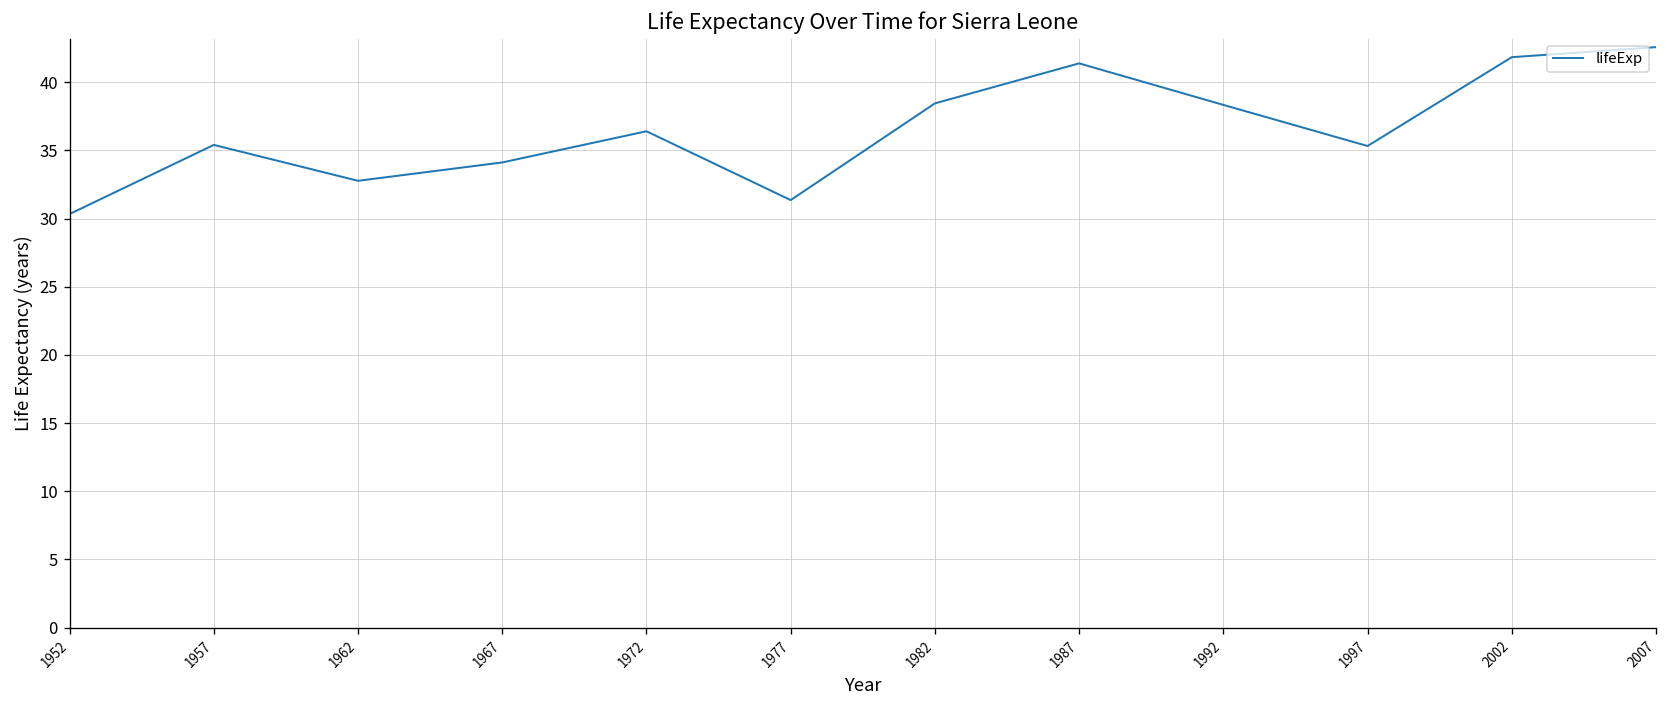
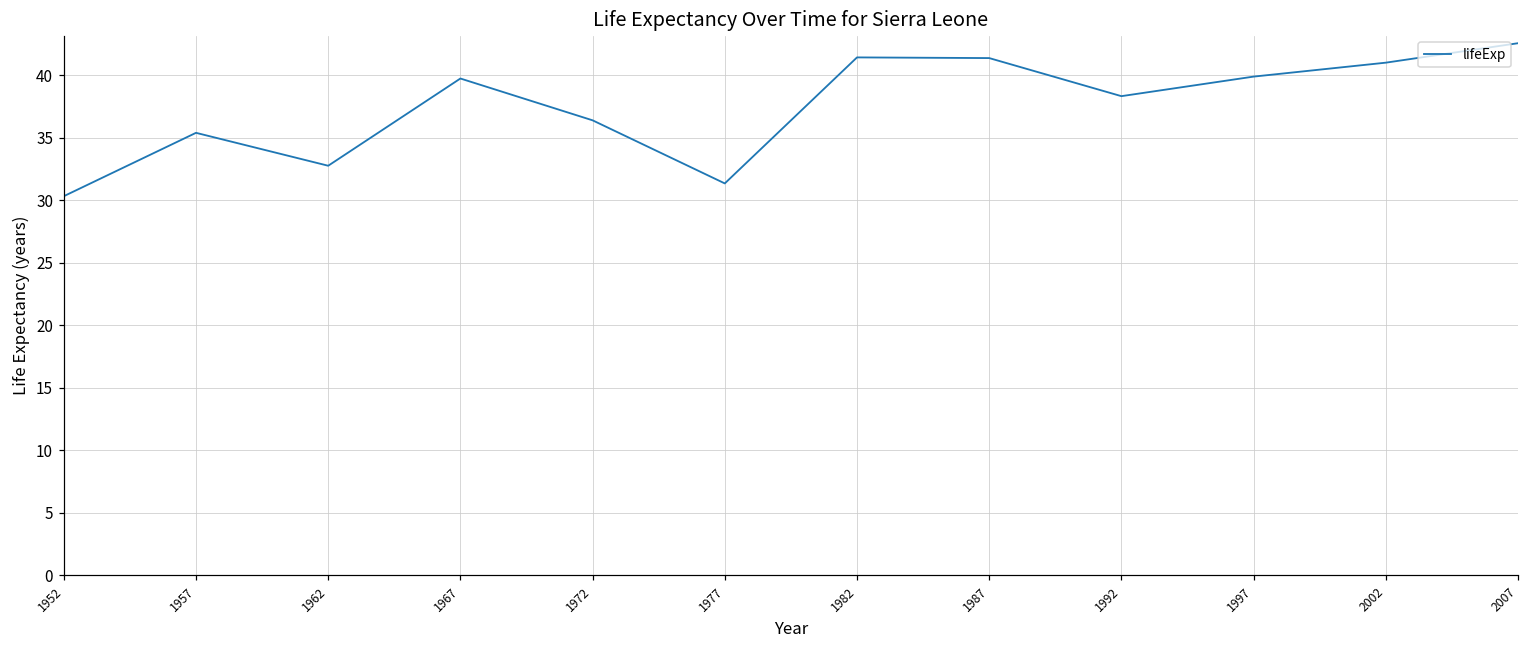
  {
    "1952": 30.3,
    "1957": 35.4,
    "1962": 32.8,
-   "1967": 34.1,
+   "1967": 39.7,
    "1972": 36.4,
    "1977": 31.4,
-   "1982": 38.4,
+   "1982": 41.4,
    "1987": 41.4,
    "1992": 38.3,
-   "1997": 35.3,
-   "2002": 41.8,
+   "1997": 39.9,
+   "2002": 41.0,
    "2007": 42.6
  }
